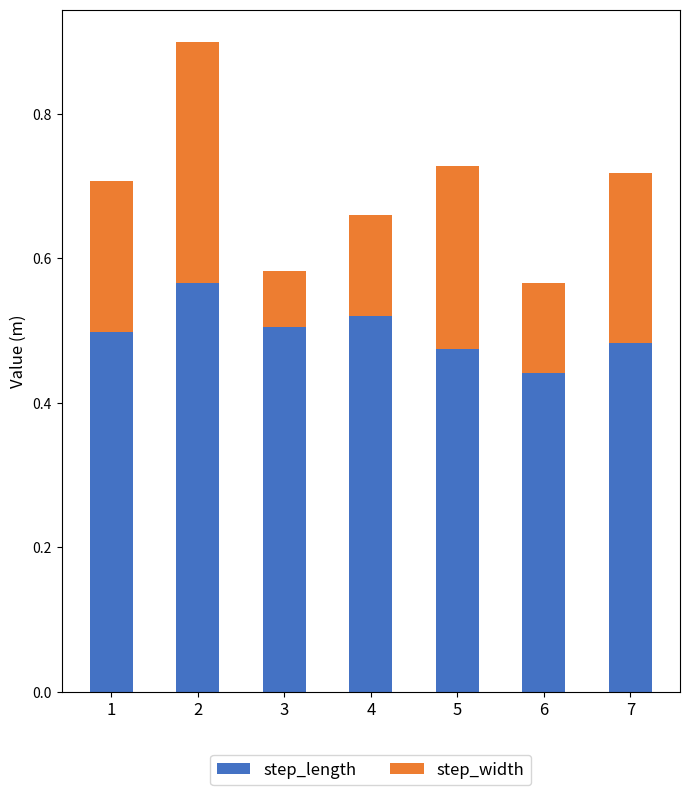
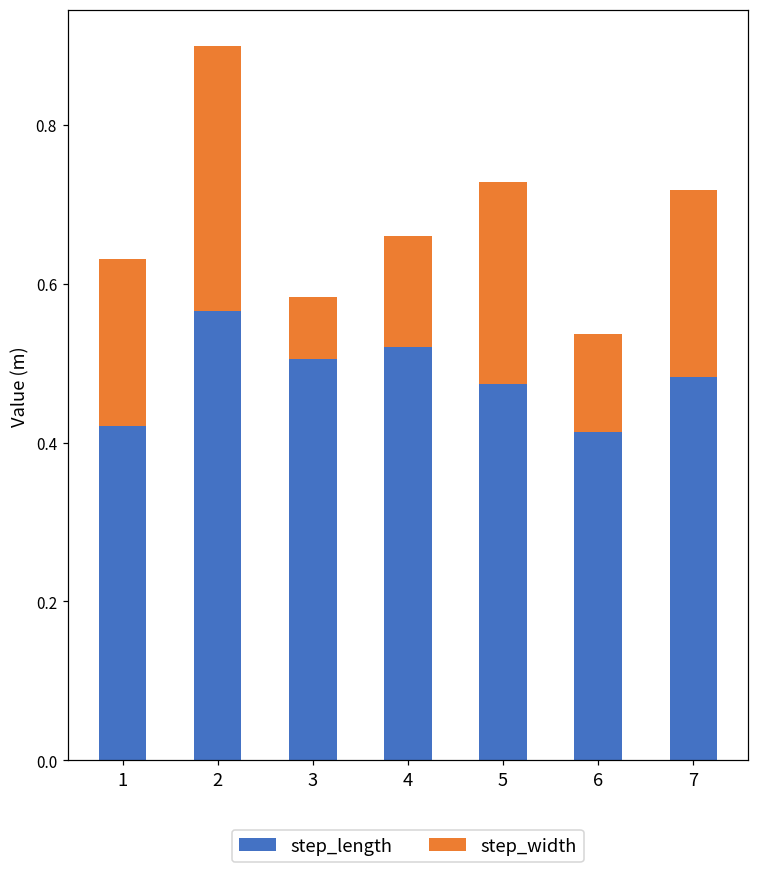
  {
    "step_length": {
-     "1": 0.50,
+     "1": 0.42,
      "2": 0.57,
      "3": 0.50,
      "4": 0.52,
      "5": 0.47,
-     "6": 0.44,
+     "6": 0.41,
      "7": 0.48
    },
    "step_width": {
      "1": 0.21,
      "2": 0.33,
      "3": 0.08,
      "4": 0.14,
      "5": 0.25,
      "6": 0.12,
      "7": 0.24
    }
  }
